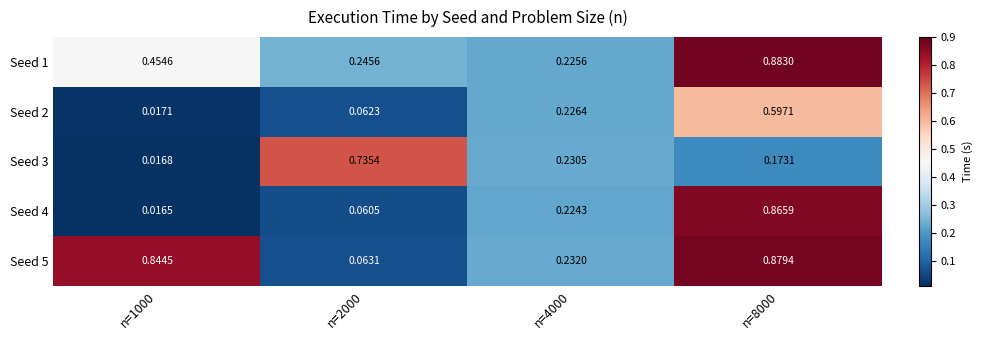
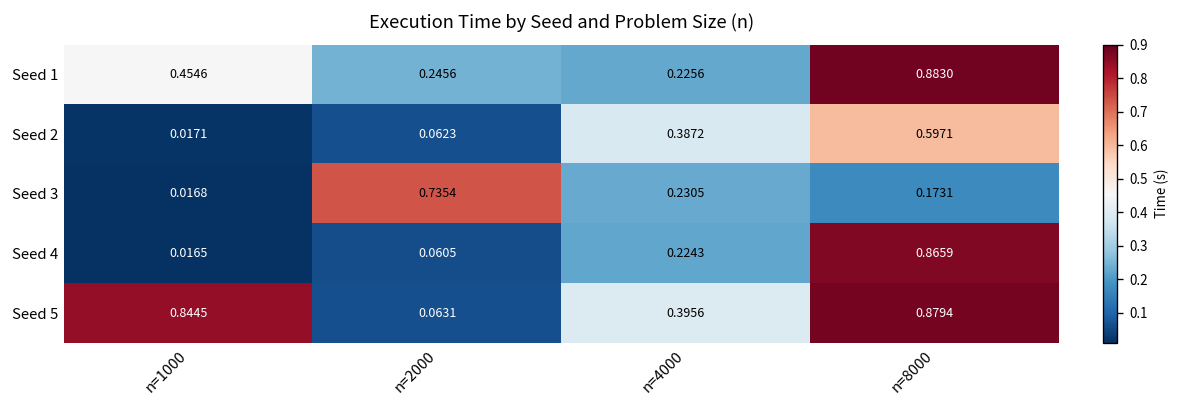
  {
    "Seed 1": {
      "n=1000": 0.4546,
      "n=2000": 0.2456,
      "n=4000": 0.2256,
      "n=8000": 0.8830
    },
    "Seed 2": {
      "n=1000": 0.0171,
      "n=2000": 0.0623,
-     "n=4000": 0.2264,
+     "n=4000": 0.3872,
      "n=8000": 0.5971
    },
    "Seed 3": {
      "n=1000": 0.0168,
      "n=2000": 0.7354,
      "n=4000": 0.2305,
      "n=8000": 0.1731
    },
    "Seed 4": {
      "n=1000": 0.0165,
      "n=2000": 0.0605,
      "n=4000": 0.2243,
      "n=8000": 0.8659
    },
    "Seed 5": {
      "n=1000": 0.8445,
      "n=2000": 0.0631,
-     "n=4000": 0.2320,
+     "n=4000": 0.3956,
      "n=8000": 0.8794
    }
  }
